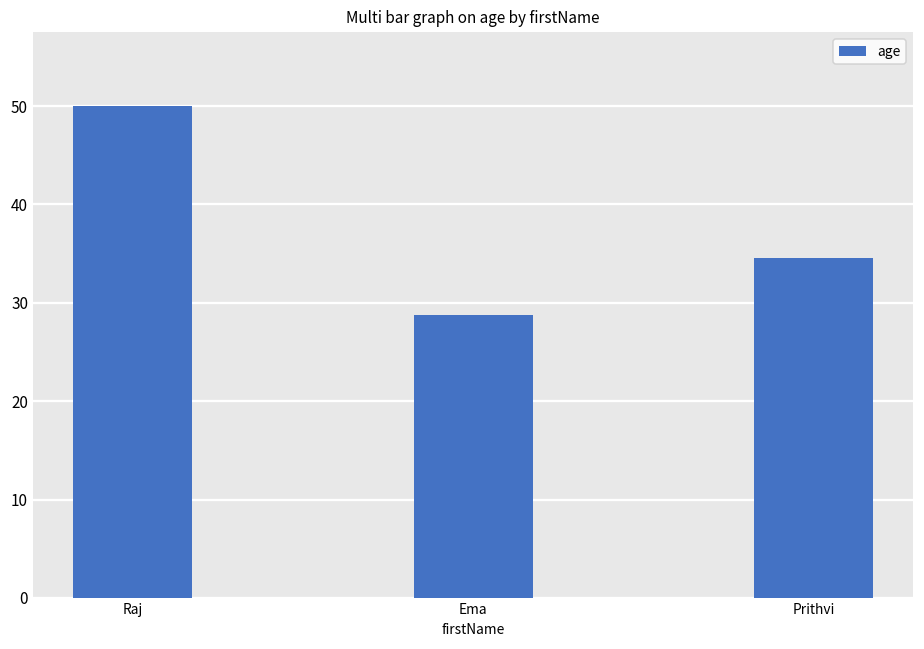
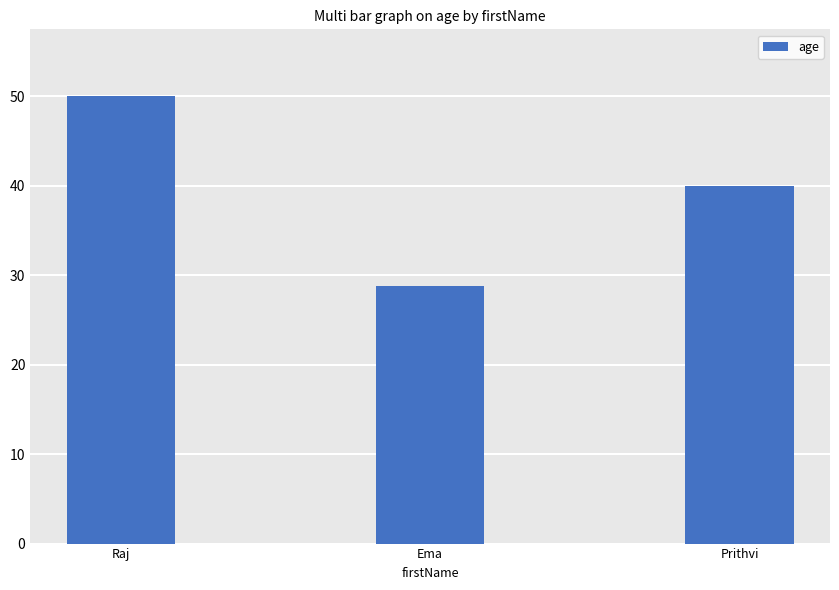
  {
    "Raj": 50,
    "Ema": 29,
-   "Prithvi": 35
+   "Prithvi": 40
  }
